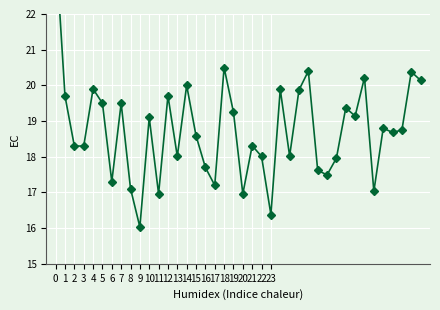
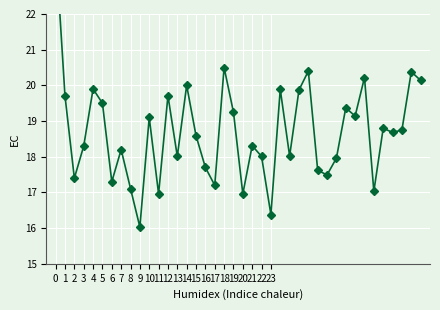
  {
    "1": 19.7,
-   "2": 18.3,
+   "2": 17.4,
    "3": 18.3,
    "4": 19.9,
    "5": 19.5,
    "6": 17.3,
-   "7": 19.5,
+   "7": 18.2,
    "8": 17.1,
    "9": 16.0,
    "10": 19.1,
    "11": 17.0,
    "12": 19.7,
    "13": 18.0,
    "14": 20.0,
    "15": 18.6,
    "16": 17.7,
    "17": 17.2,
    "18": 20.5,
    "19": 19.3,
    "20": 17.0,
    "21": 18.3,
    "22": 18.0,
    "23": 16.4
  }
